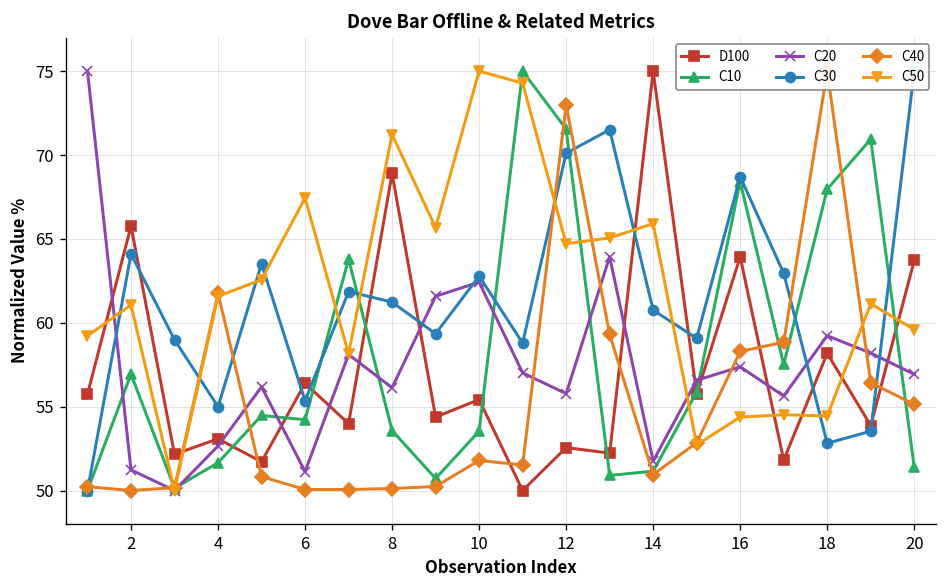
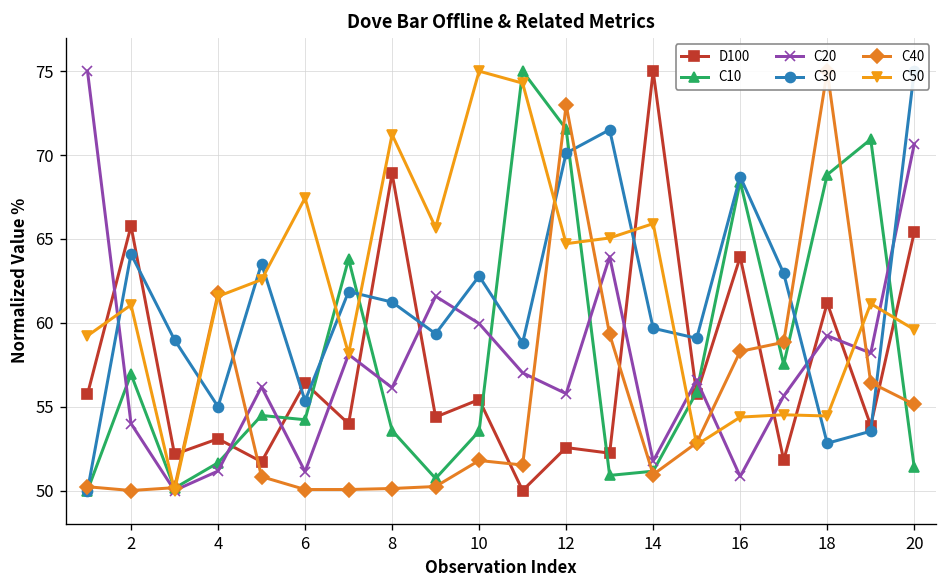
  {
    "D100": {
      "2": 65.8,
      "4": 53.1,
      "6": 56.4,
      "8": 68.9,
      "10": 55.4,
      "12": 52.6,
      "14": 75.0,
      "16": 63.9,
-     "18": 58.2,
-     "20": 63.7
+     "18": 61.2,
+     "20": 65.4
    },
    "C10": {
      "2": 56.9,
      "4": 51.7,
      "6": 54.2,
      "8": 53.6,
      "10": 53.5,
      "12": 71.5,
      "14": 51.2,
      "16": 68.4,
-     "18": 68.0,
+     "18": 68.8,
      "20": 51.4
    },
    "C20": {
-     "2": 51.2,
-     "4": 52.7,
+     "2": 54.0,
+     "4": 51.2,
      "6": 51.1,
      "8": 56.1,
-     "10": 62.4,
+     "10": 60.0,
      "12": 55.8,
      "14": 51.8,
-     "16": 57.4,
+     "16": 50.8,
      "18": 59.2,
-     "20": 56.9
+     "20": 70.6
    },
    "C30": {
      "2": 64.1,
      "4": 55.0,
      "6": 55.3,
      "8": 61.2,
      "10": 62.8,
      "12": 70.1,
-     "14": 60.8,
+     "14": 59.7,
      "16": 68.7,
      "18": 52.8
    }
  }
